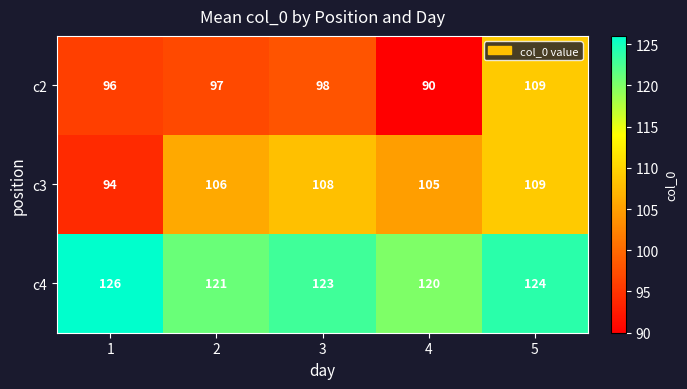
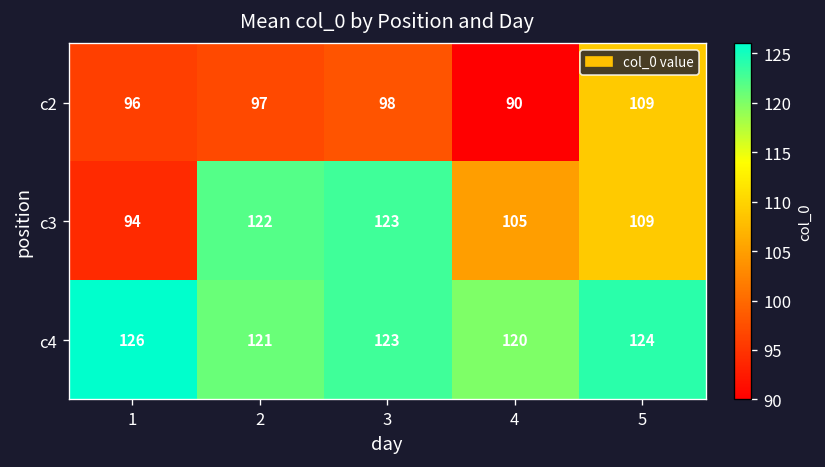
  {
    "c2": {
      "1": 96,
      "2": 97,
      "3": 98,
      "4": 90,
      "5": 109
    },
    "c3": {
      "1": 94,
-     "2": 106,
-     "3": 108,
+     "2": 122,
+     "3": 123,
      "4": 105,
      "5": 109
    },
    "c4": {
      "1": 126,
      "2": 121,
      "3": 123,
      "4": 120,
      "5": 124
    }
  }
